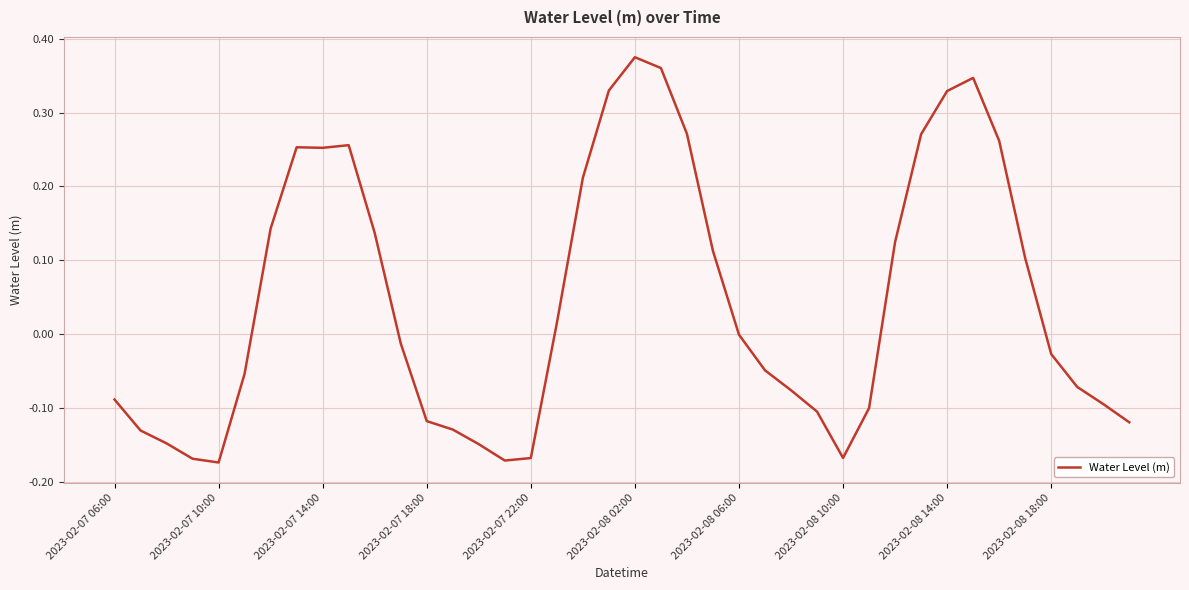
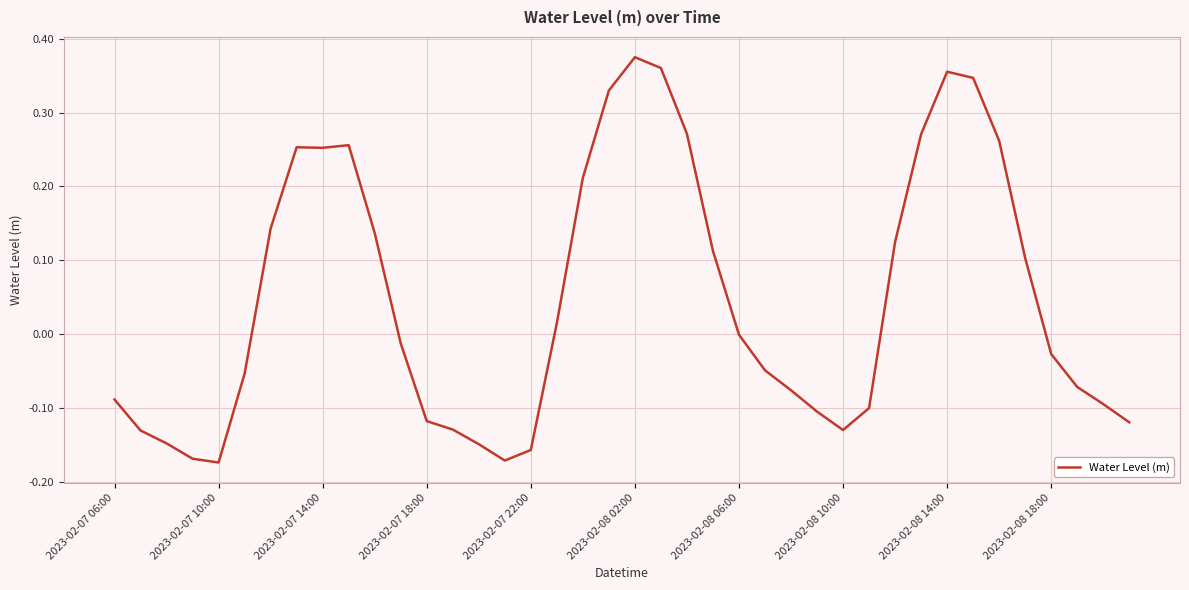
  {
    "2023-02-07 06:00": -0.09,
    "2023-02-07 10:00": -0.17,
    "2023-02-07 14:00": 0.25,
    "2023-02-07 18:00": -0.12,
-   "2023-02-07 22:00": -0.17,
+   "2023-02-07 22:00": -0.16,
    "2023-02-08 02:00": 0.37,
    "2023-02-08 06:00": 0.00,
-   "2023-02-08 10:00": -0.17,
-   "2023-02-08 14:00": 0.33,
+   "2023-02-08 10:00": -0.13,
+   "2023-02-08 14:00": 0.36,
    "2023-02-08 18:00": -0.03
  }
